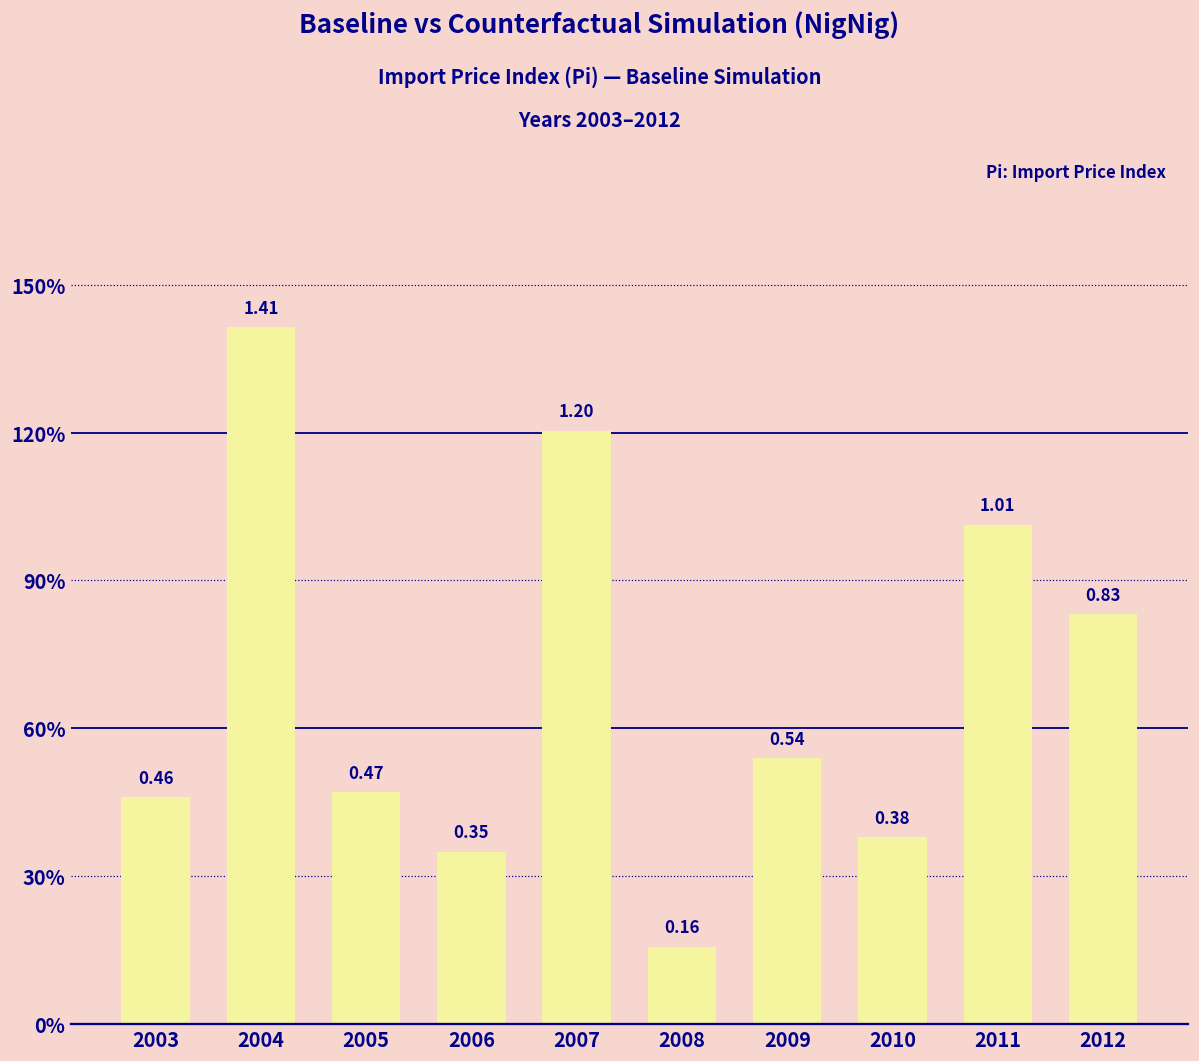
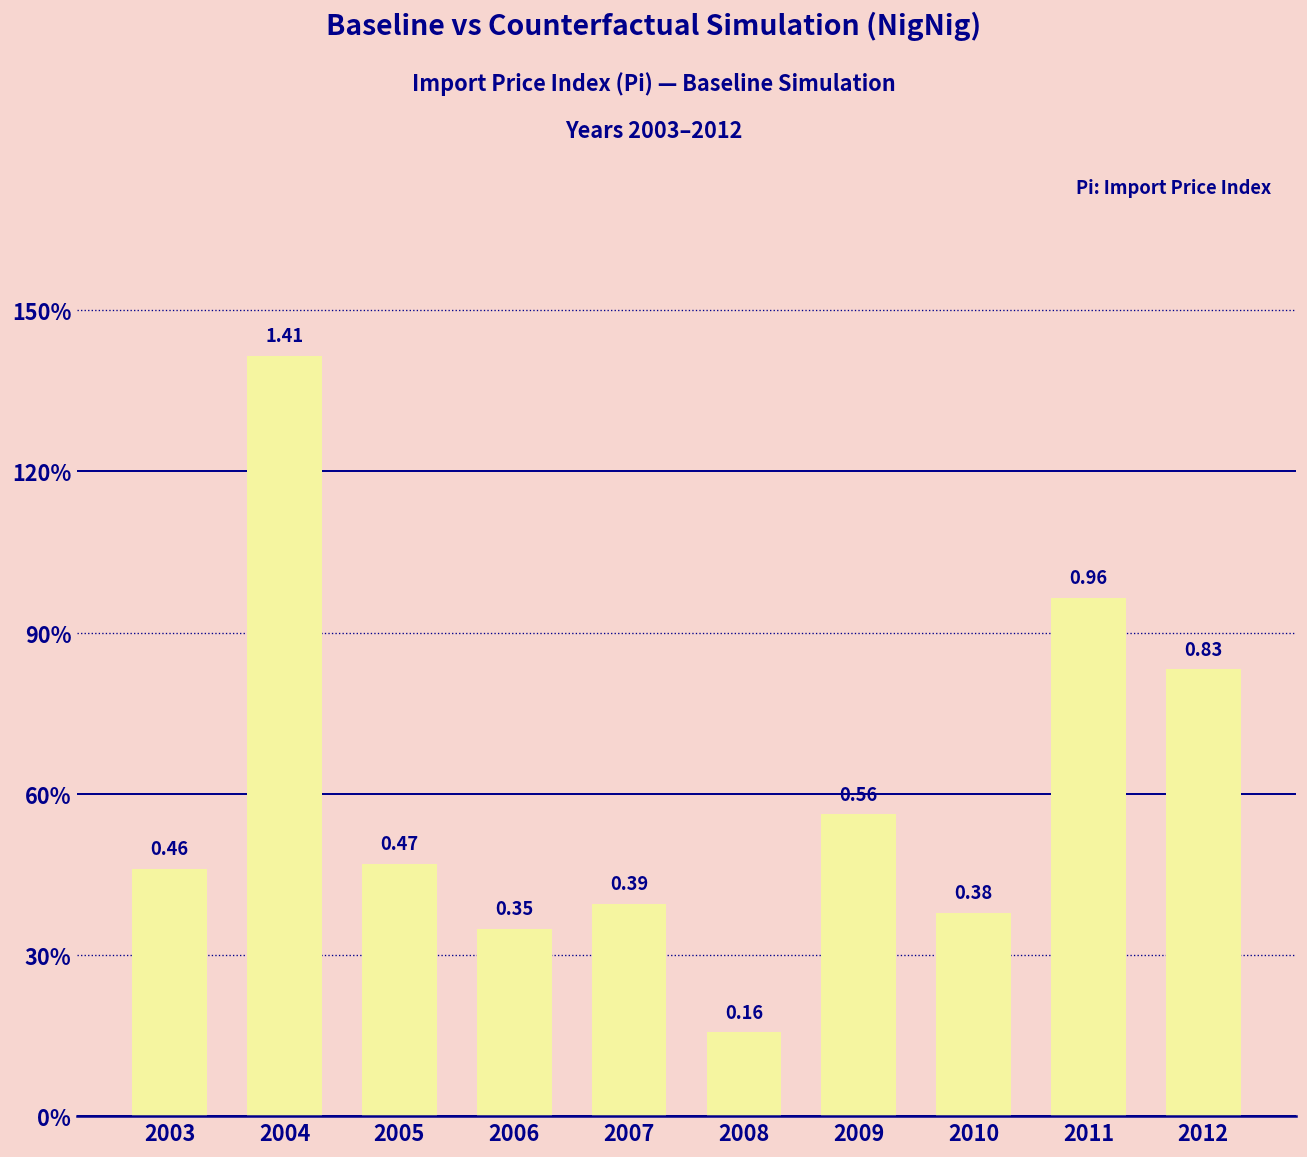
  {
    "2003": 0.46,
    "2004": 1.41,
    "2005": 0.47,
    "2006": 0.35,
-   "2007": 1.20,
+   "2007": 0.39,
    "2008": 0.16,
-   "2009": 0.54,
+   "2009": 0.56,
    "2010": 0.38,
-   "2011": 1.01,
+   "2011": 0.96,
    "2012": 0.83
  }
